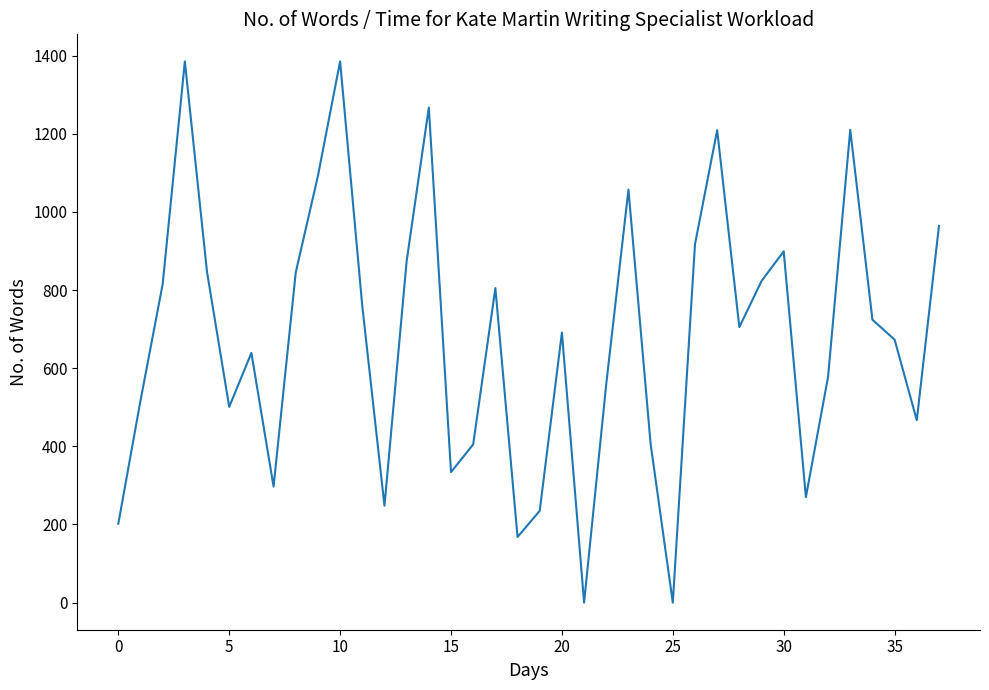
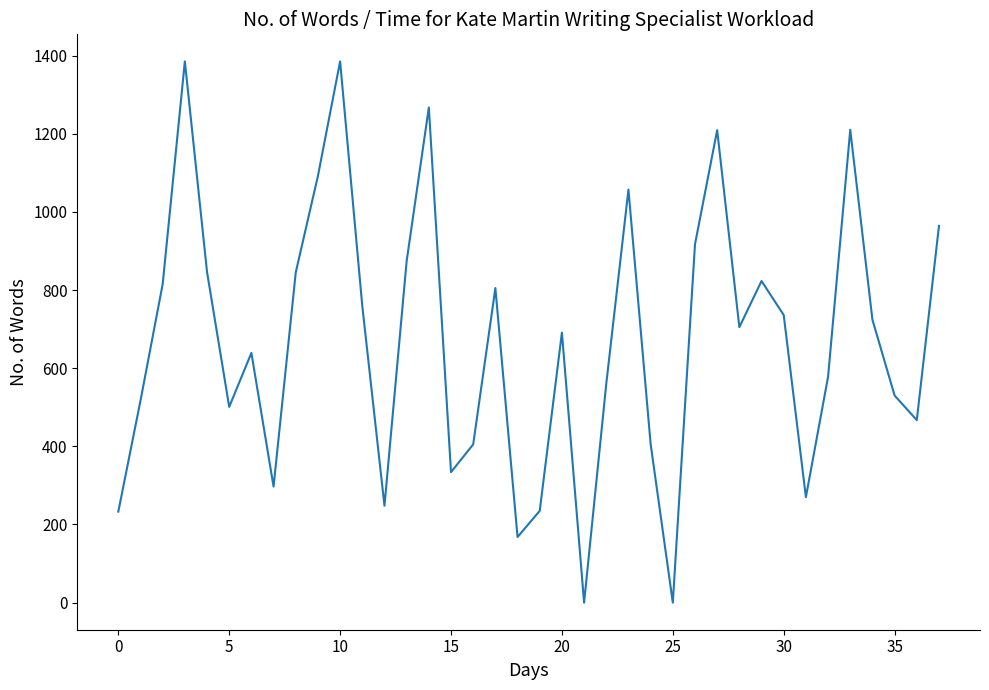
  {
-   "0": 200,
+   "0": 230,
    "5": 500,
    "10": 1390,
    "15": 330,
    "20": 690,
    "25": 0,
-   "30": 900,
-   "35": 670
+   "30": 740,
+   "35": 530
  }
